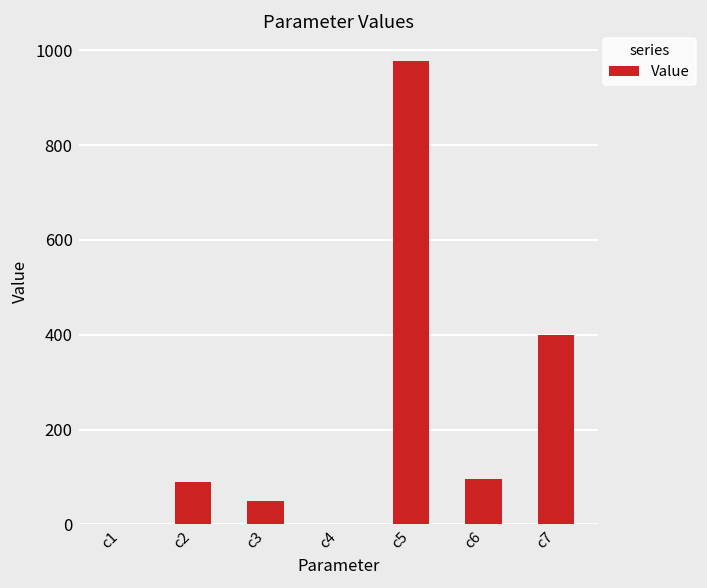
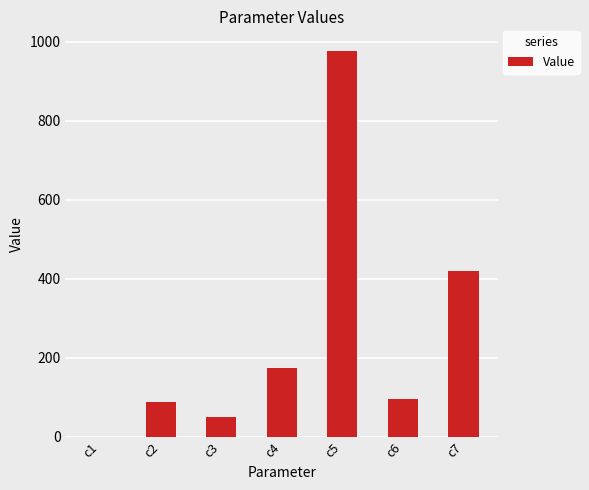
  {
    "c2": 90,
    "c3": 50,
-   "c4": 0,
+   "c4": 180,
    "c5": 980,
    "c6": 100,
-   "c7": 400
+   "c7": 420
  }
